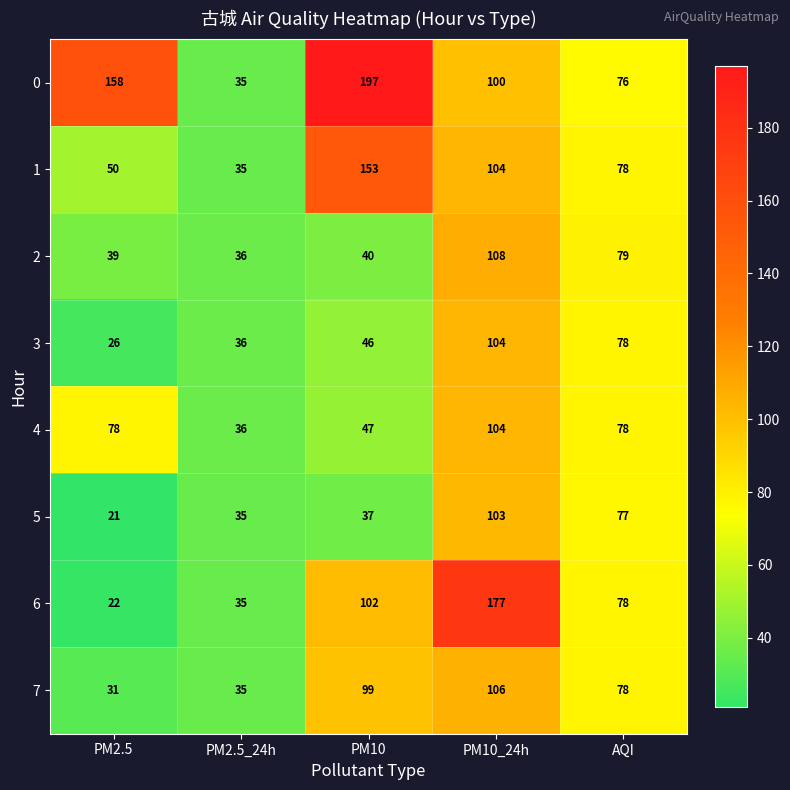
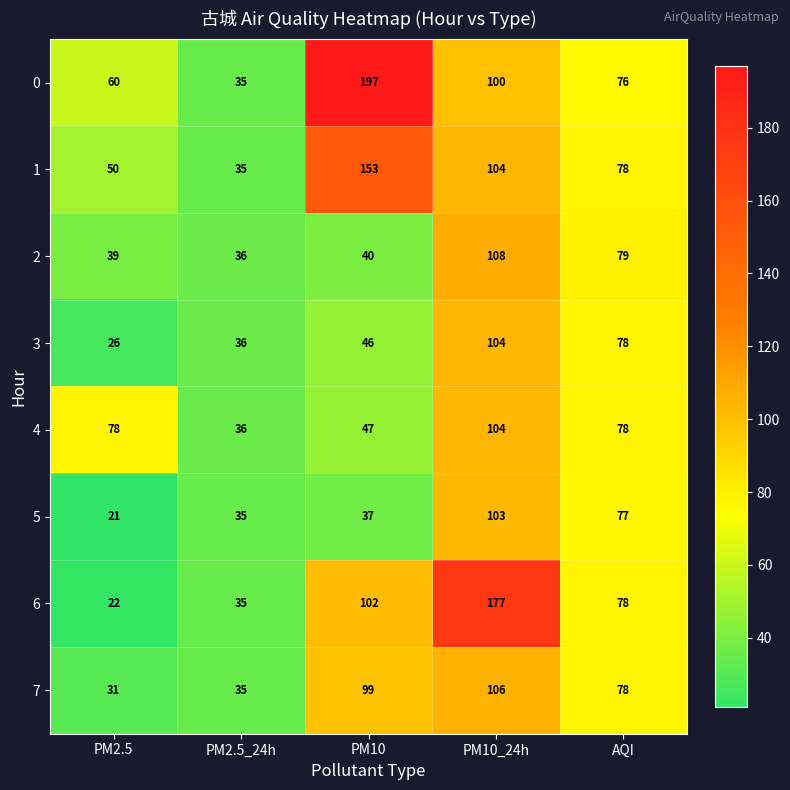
  {
    "0": {
-     "PM2.5": 158,
+     "PM2.5": 60,
      "PM2.5_24h": 35,
      "PM10": 197,
      "PM10_24h": 100,
      "AQI": 76
    },
    "1": {
      "PM2.5": 50,
      "PM2.5_24h": 35,
      "PM10": 153,
      "PM10_24h": 104,
      "AQI": 78
    },
    "2": {
      "PM2.5": 39,
      "PM2.5_24h": 36,
      "PM10": 40,
      "PM10_24h": 108,
      "AQI": 79
    },
    "3": {
      "PM2.5": 26,
      "PM2.5_24h": 36,
      "PM10": 46,
      "PM10_24h": 104,
      "AQI": 78
    },
    "4": {
      "PM2.5": 78,
      "PM2.5_24h": 36,
      "PM10": 47,
      "PM10_24h": 104,
      "AQI": 78
    },
    "5": {
      "PM2.5": 21,
      "PM2.5_24h": 35,
      "PM10": 37,
      "PM10_24h": 103,
      "AQI": 77
    },
    "6": {
      "PM2.5": 22,
      "PM2.5_24h": 35,
      "PM10": 102,
      "PM10_24h": 177,
      "AQI": 78
    },
    "7": {
      "PM2.5": 31,
      "PM2.5_24h": 35,
      "PM10": 99,
      "PM10_24h": 106,
      "AQI": 78
    }
  }
